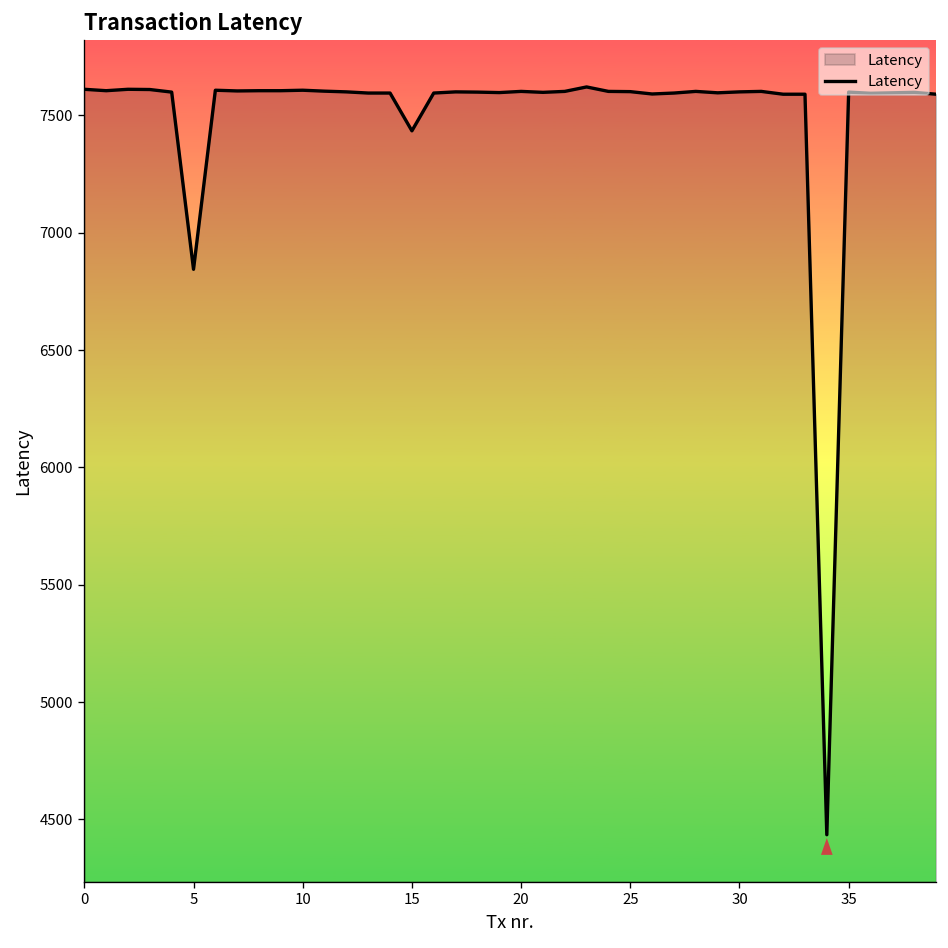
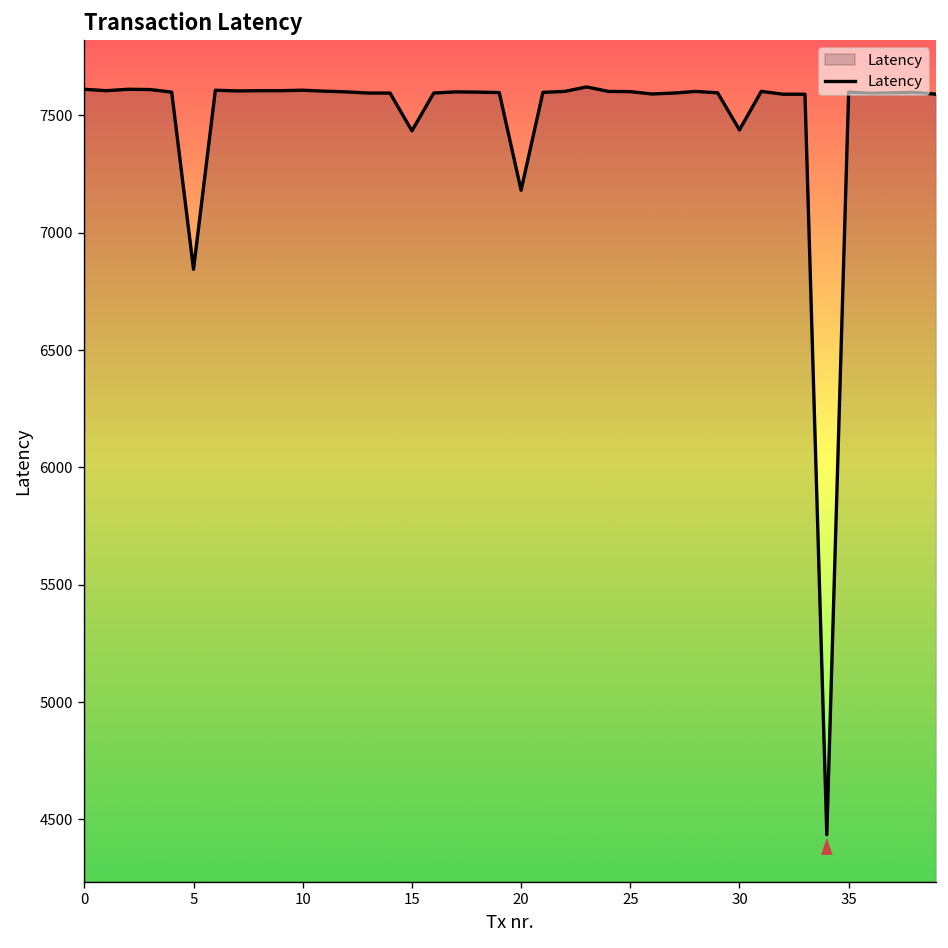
  {
    "0": 7610,
    "5": 6840,
    "10": 7610,
    "15": 7430,
-   "20": 7600,
+   "20": 7180,
    "25": 7600,
-   "30": 7600
+   "30": 7440
  }
